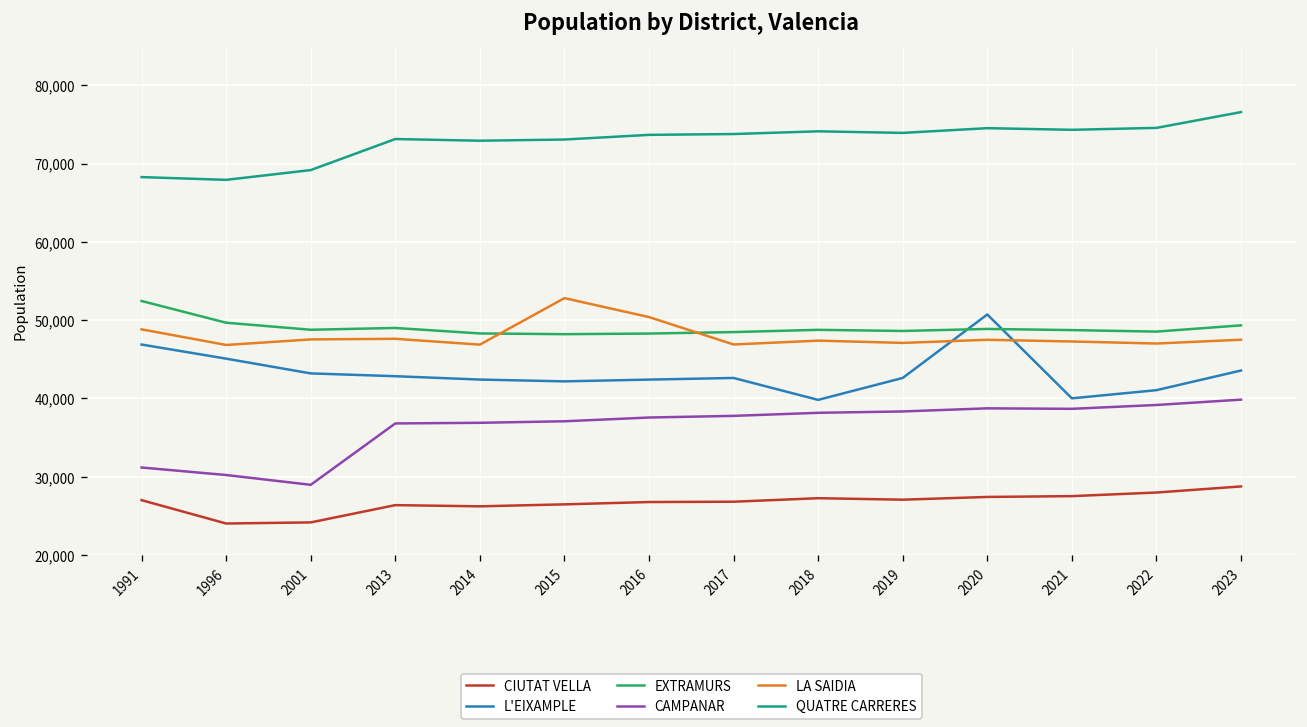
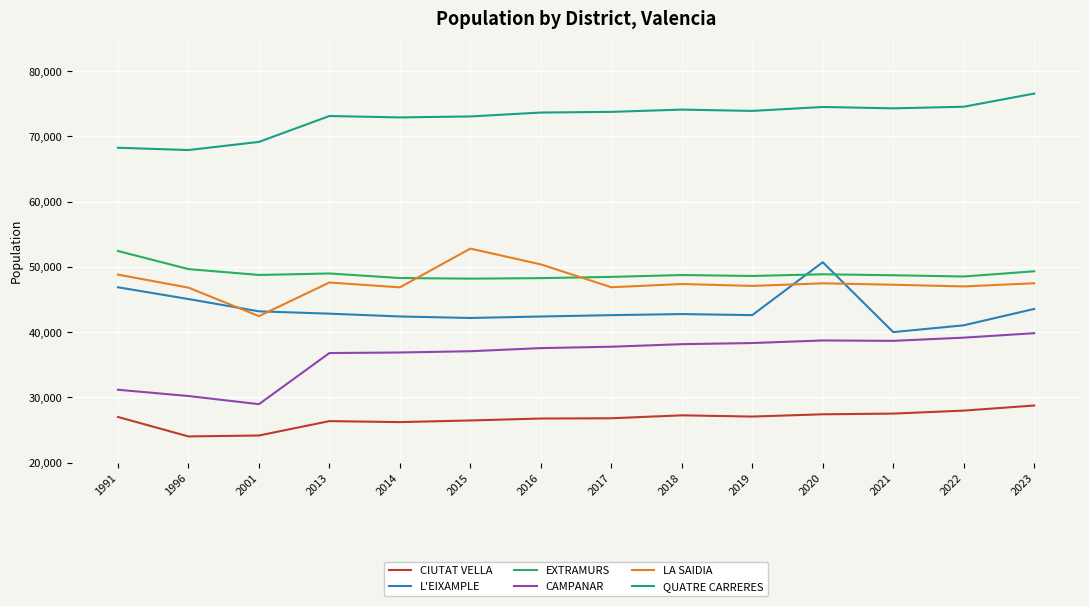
  {
    "CIUTAT VELLA": {
      "1991": "27,000",
      "1996": "24,000",
      "2001": "24,000",
      "2013": "26,000",
      "2014": "26,000",
      "2015": "26,000",
      "2016": "27,000",
      "2017": "27,000",
      "2018": "27,000",
      "2019": "27,000",
      "2020": "27,000",
      "2021": "28,000",
      "2022": "28,000",
      "2023": "29,000"
    },
    "L'EIXAMPLE": {
      "1991": "47,000",
      "1996": "45,000",
      "2001": "43,000",
      "2013": "43,000",
      "2014": "42,000",
      "2015": "42,000",
      "2016": "42,000",
      "2017": "43,000",
-     "2018": "40,000",
+     "2018": "43,000",
      "2019": "43,000",
      "2020": "51,000",
      "2021": "40,000",
      "2022": "41,000",
      "2023": "44,000"
    },
    "CAMPANAR": {
      "1991": "31,000",
      "1996": "30,000",
      "2001": "29,000",
      "2013": "37,000",
      "2014": "37,000",
      "2015": "37,000",
      "2016": "38,000",
      "2017": "38,000",
      "2018": "38,000",
      "2019": "38,000",
      "2020": "39,000",
      "2021": "39,000",
      "2022": "39,000",
      "2023": "40,000"
    },
    "LA SAIDIA": {
      "1991": "49,000",
      "1996": "47,000",
-     "2001": "48,000",
+     "2001": "42,000",
      "2013": "48,000",
      "2014": "47,000",
      "2015": "53,000",
      "2016": "50,000",
      "2017": "47,000",
      "2018": "47,000",
      "2019": "47,000",
      "2020": "47,000",
      "2021": "47,000",
      "2022": "47,000",
      "2023": "47,000"
    }
  }
